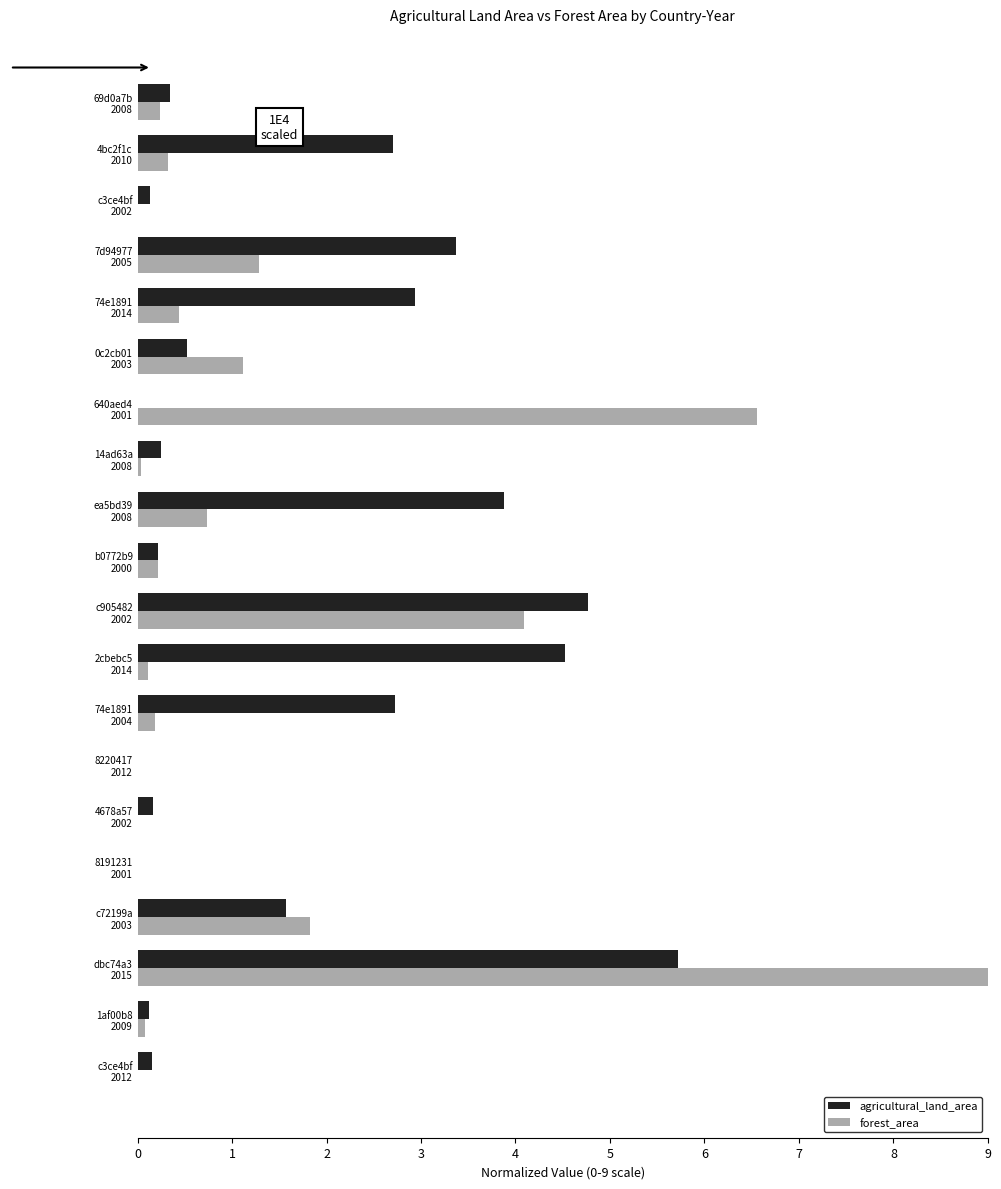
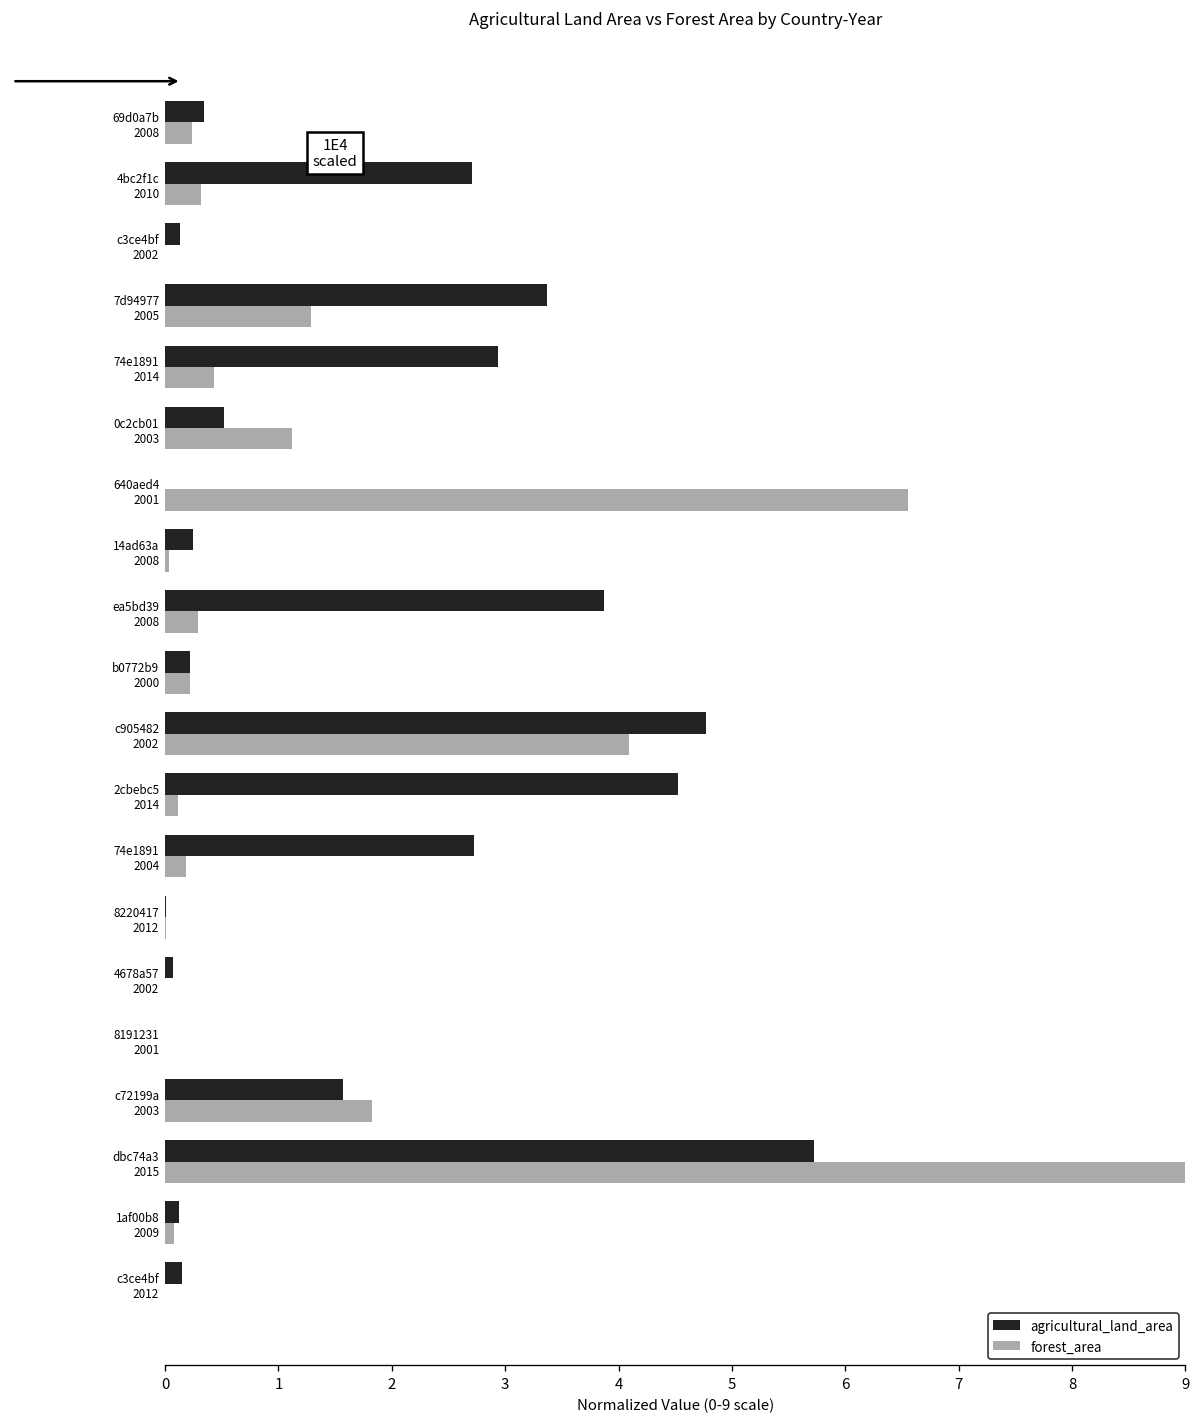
  {
    "agricultural_land_area": {
      "69d0a7b 2008": 0.3,
      "4bc2f1c 2010": 2.7,
      "c3ce4bf 2002": 0.1,
      "7d94977 2005": 3.4,
      "74e1891 2014": 2.9,
      "0c2cb01 2003": 0.5,
      "14ad63a 2008": 0.2,
      "ea5bd39 2008": 3.9,
      "b0772b9 2000": 0.2,
      "c905482 2002": 4.8,
      "2cbebc5 2014": 4.5,
      "74e1891 2004": 2.7,
-     "4678a57 2002": 0.2,
+     "4678a57 2002": 0.1,
      "c72199a 2003": 1.6,
      "dbc74a3 2015": 5.7,
      "1af00b8 2009": 0.1,
      "c3ce4bf 2012": 0.1
    },
    "forest_area": {
      "69d0a7b 2008": 0.2,
      "4bc2f1c 2010": 0.3,
      "7d94977 2005": 1.3,
      "74e1891 2014": 0.4,
      "0c2cb01 2003": 1.1,
      "640aed4 2001": 6.6,
      "14ad63a 2008": 0.0,
-     "ea5bd39 2008": 0.7,
+     "ea5bd39 2008": 0.3,
      "b0772b9 2000": 0.2,
      "c905482 2002": 4.1,
      "2cbebc5 2014": 0.1,
      "74e1891 2004": 0.2,
      "c72199a 2003": 1.8,
      "dbc74a3 2015": 9.0,
      "1af00b8 2009": 0.1
    }
  }
